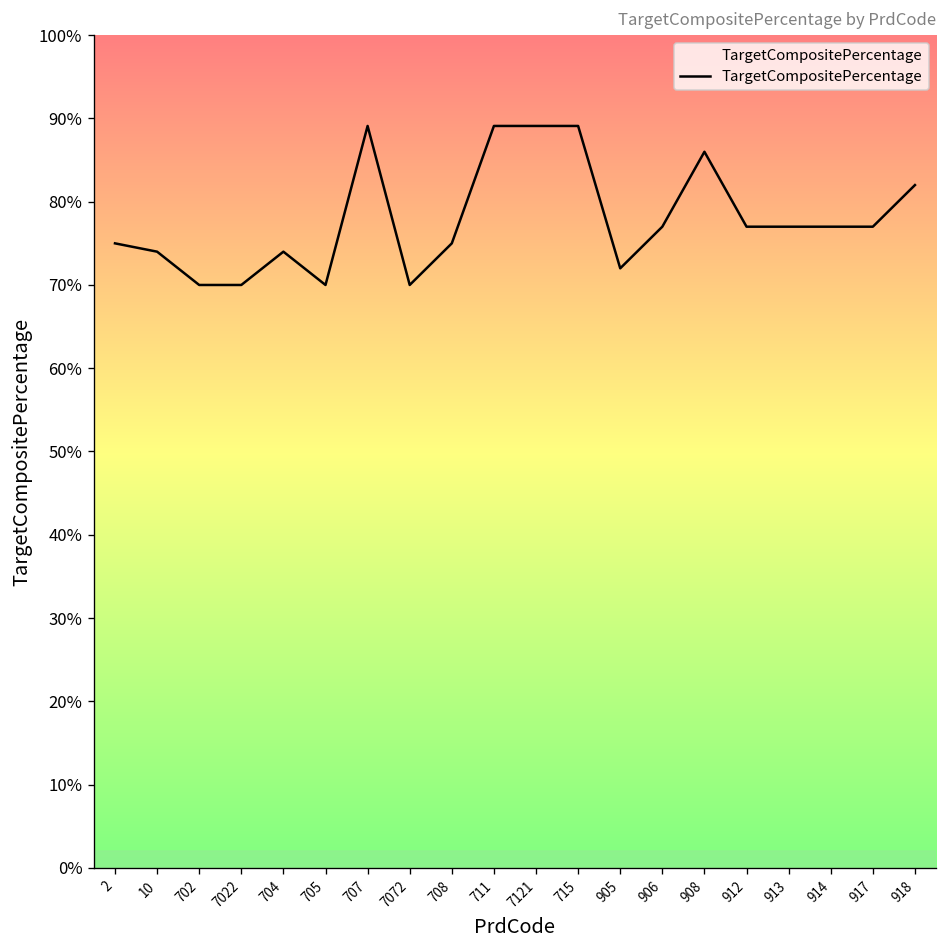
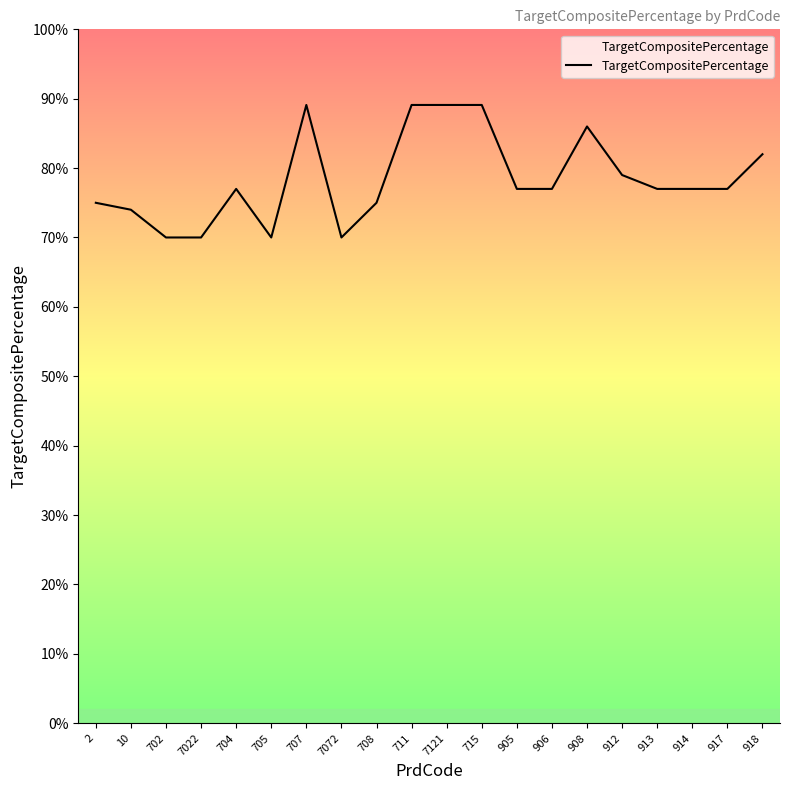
  {
    "2": "75%",
    "10": "74%",
    "702": "70%",
    "7022": "70%",
-   "704": "74%",
+   "704": "77%",
    "705": "70%",
    "707": "89%",
    "7072": "70%",
    "708": "75%",
    "711": "89%",
    "7121": "89%",
    "715": "89%",
-   "905": "72%",
+   "905": "77%",
    "906": "77%",
    "908": "86%",
-   "912": "77%",
+   "912": "79%",
    "913": "77%",
    "914": "77%",
    "917": "77%",
    "918": "82%"
  }
